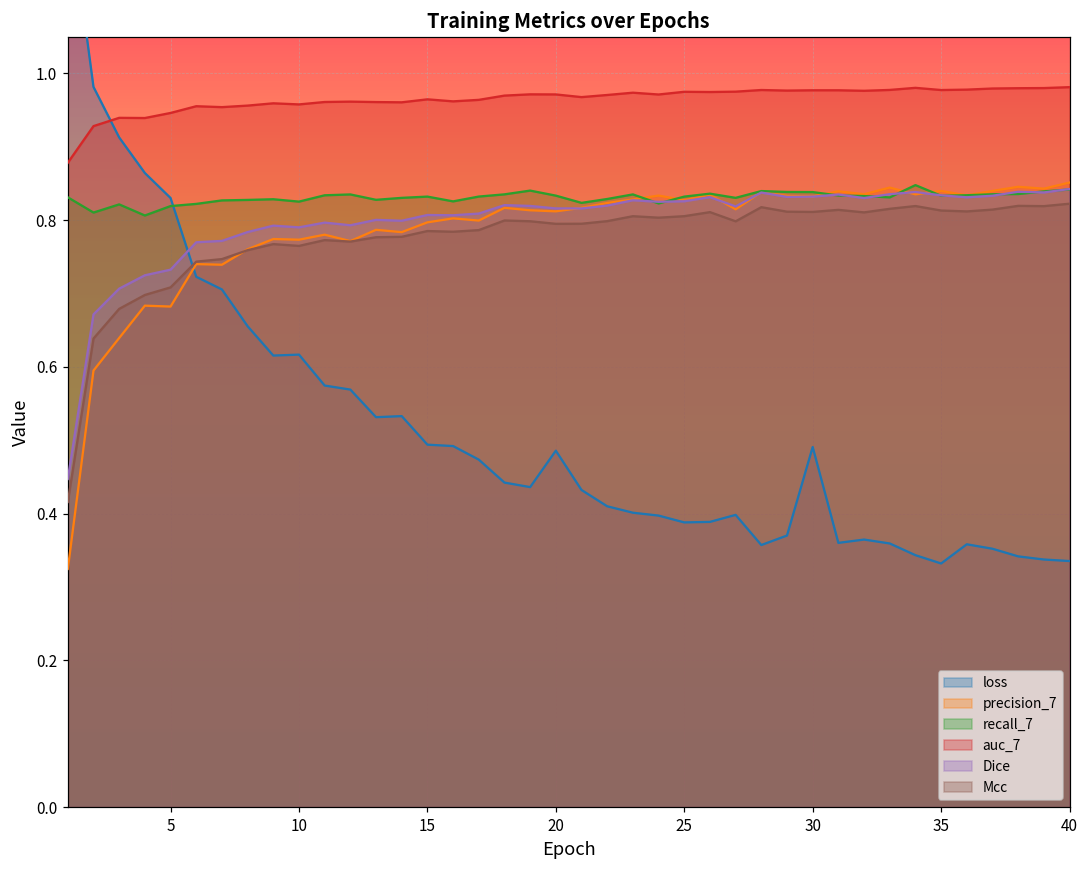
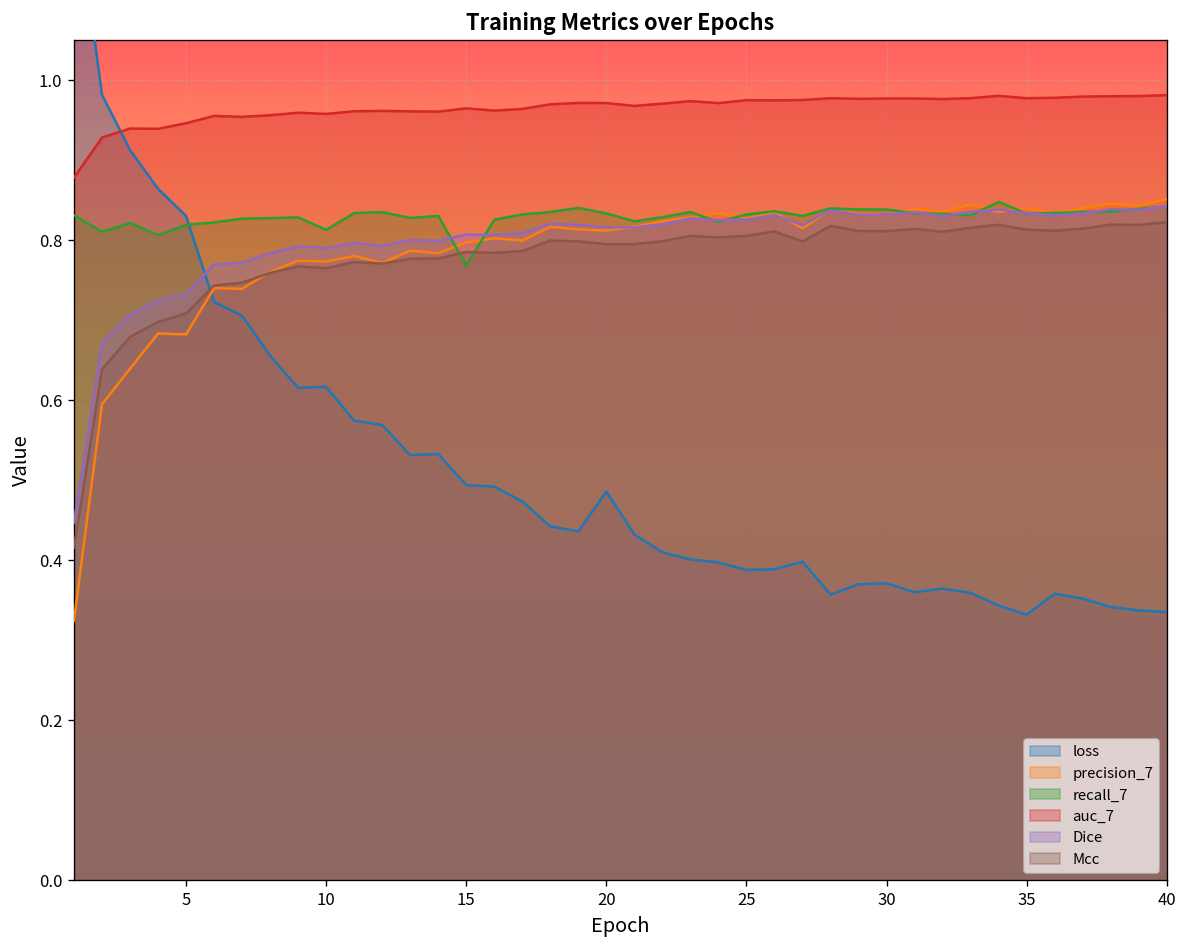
  {
    "loss": {
      "5": 0.83,
      "10": 0.62,
      "15": 0.49,
      "20": 0.49,
      "25": 0.39,
-     "30": 0.49,
+     "30": 0.37,
      "35": 0.33,
      "40": 0.34
    },
    "recall_7": {
      "5": 0.82,
-     "10": 0.83,
-     "15": 0.83,
+     "10": 0.81,
+     "15": 0.77,
      "20": 0.83,
      "25": 0.83,
      "30": 0.84
    },
    "Dice": {
      "5": 0.73,
      "10": 0.79,
      "15": 0.81,
      "20": 0.82
    }
  }
